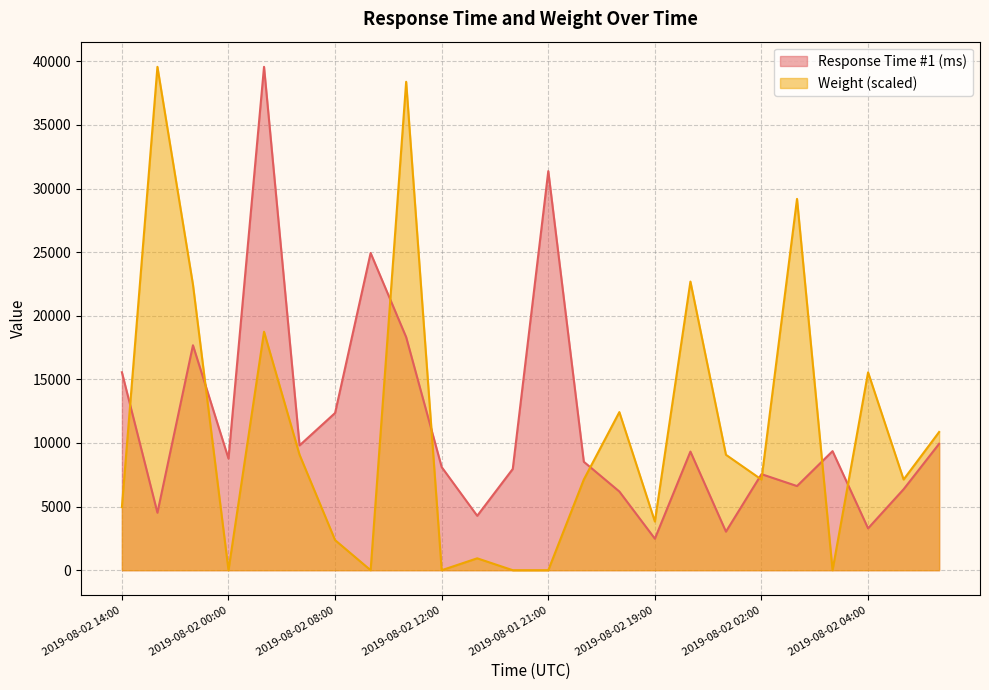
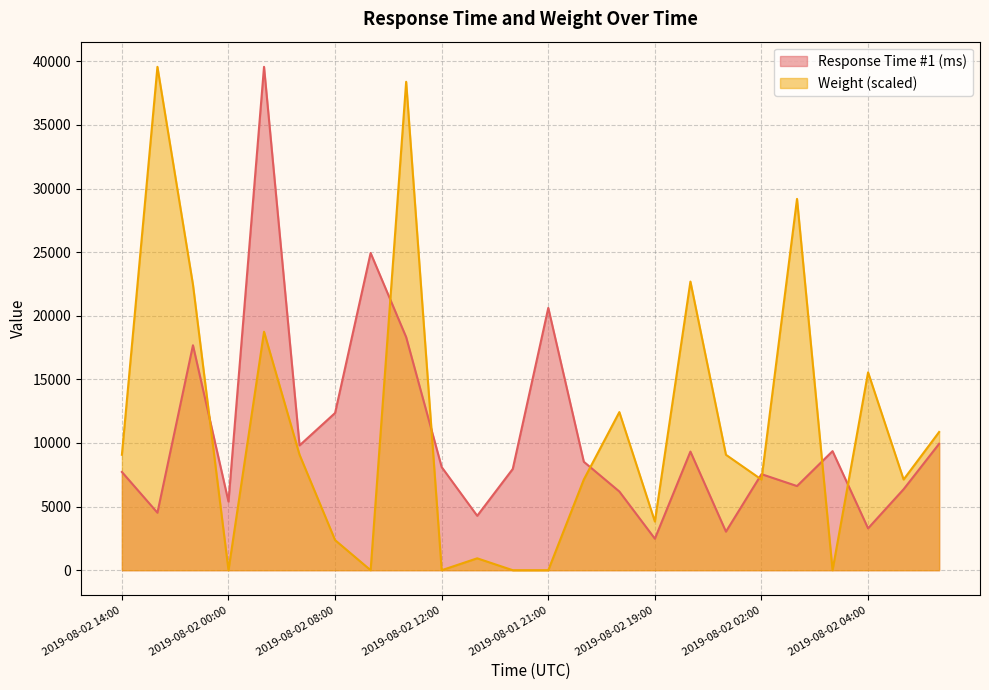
  {
    "Response Time #1 (ms)": {
-     "2019-08-02 14:00": 15600,
-     "2019-08-02 00:00": 8800,
+     "2019-08-02 14:00": 7700,
+     "2019-08-02 00:00": 5400,
      "2019-08-02 08:00": 12400,
      "2019-08-02 12:00": 8100,
-     "2019-08-01 21:00": 31400,
+     "2019-08-01 21:00": 20600,
      "2019-08-02 04:00": 3300
    },
    "Weight (scaled)": {
-     "2019-08-02 14:00": 5000,
+     "2019-08-02 14:00": 9100,
      "2019-08-02 00:00": 0,
      "2019-08-02 08:00": 2400,
      "2019-08-02 12:00": 0,
      "2019-08-01 21:00": 0,
      "2019-08-02 04:00": 15600
    }
  }
